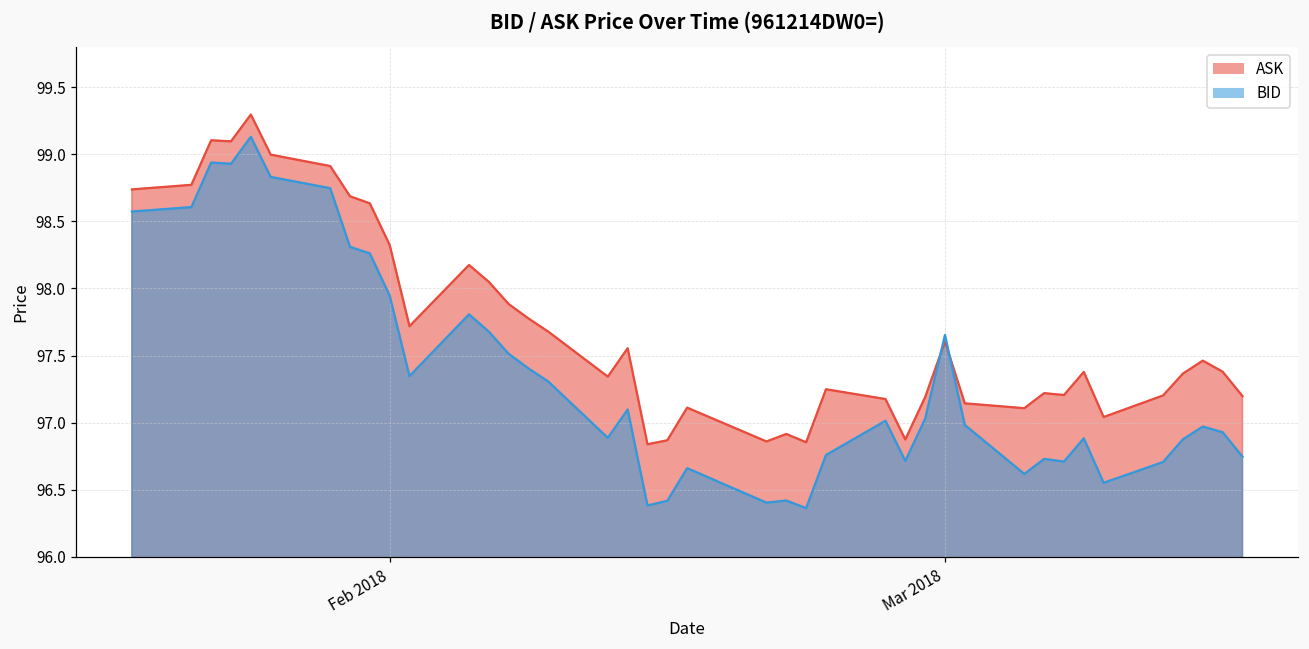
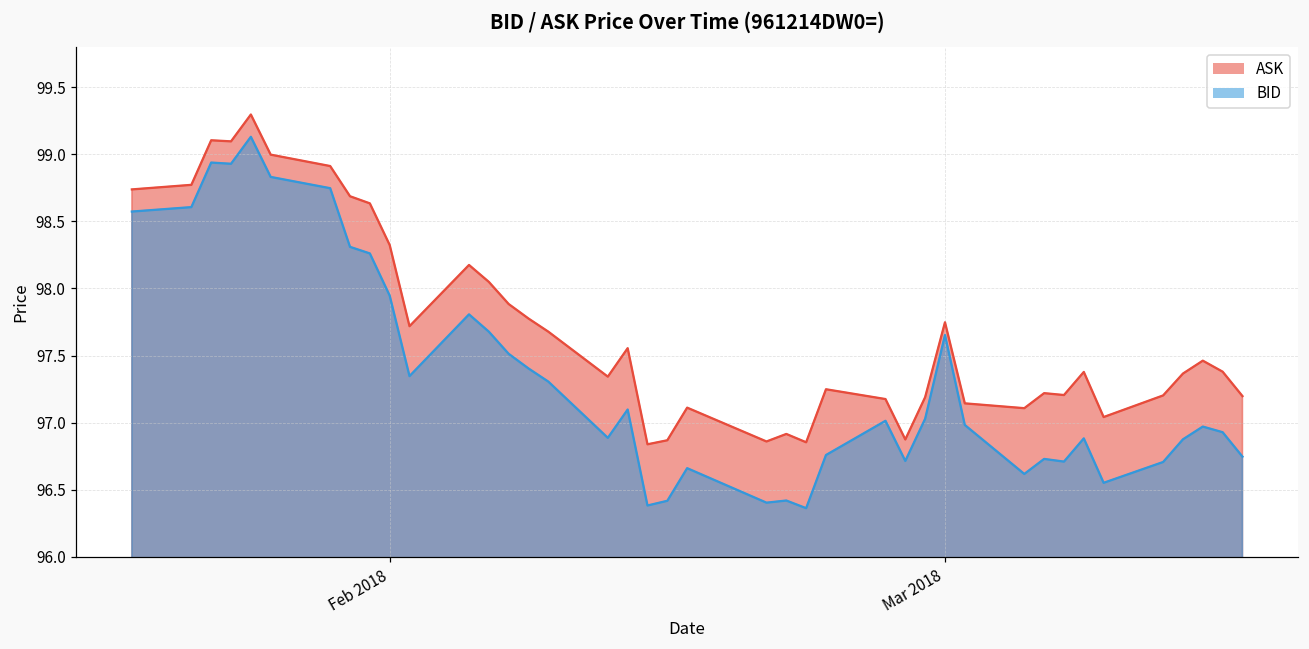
  {
    "ASK": {
      "Feb 2018": 98.32,
-     "Mar 2018": 97.61
+     "Mar 2018": 97.75
    },
    "BID": {
      "Feb 2018": 97.95,
      "Mar 2018": 97.65
    }
  }
